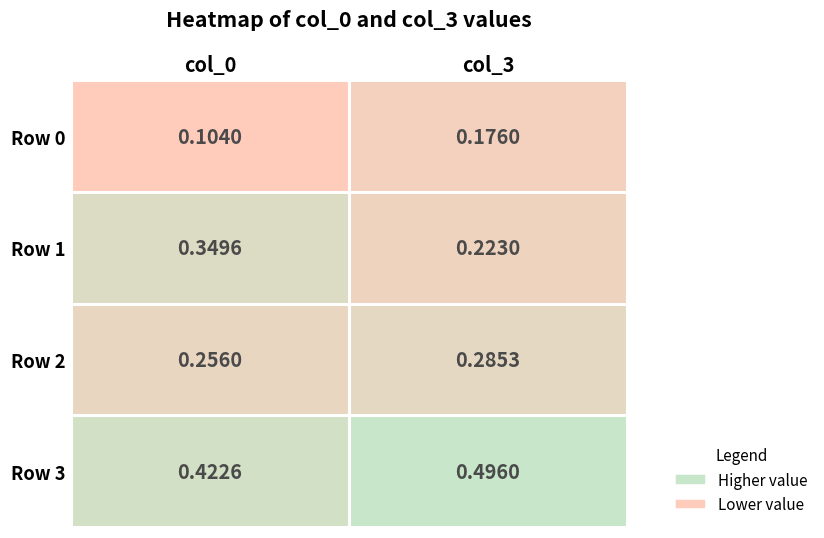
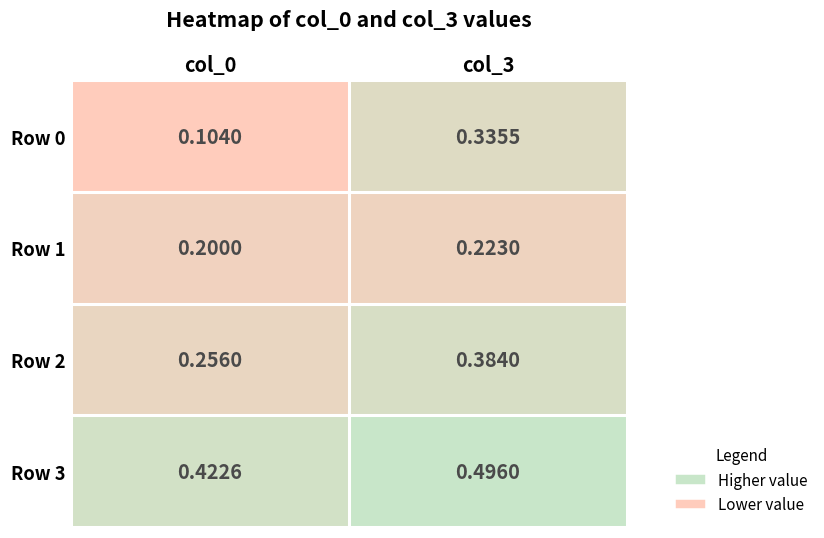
  {
    "Row 0": {
      "col_0": 0.1040,
-     "col_3": 0.1760
+     "col_3": 0.3355
    },
    "Row 1": {
-     "col_0": 0.3496,
+     "col_0": 0.2000,
      "col_3": 0.2230
    },
    "Row 2": {
      "col_0": 0.2560,
-     "col_3": 0.2853
+     "col_3": 0.3840
    },
    "Row 3": {
      "col_0": 0.4226,
      "col_3": 0.4960
    }
  }
